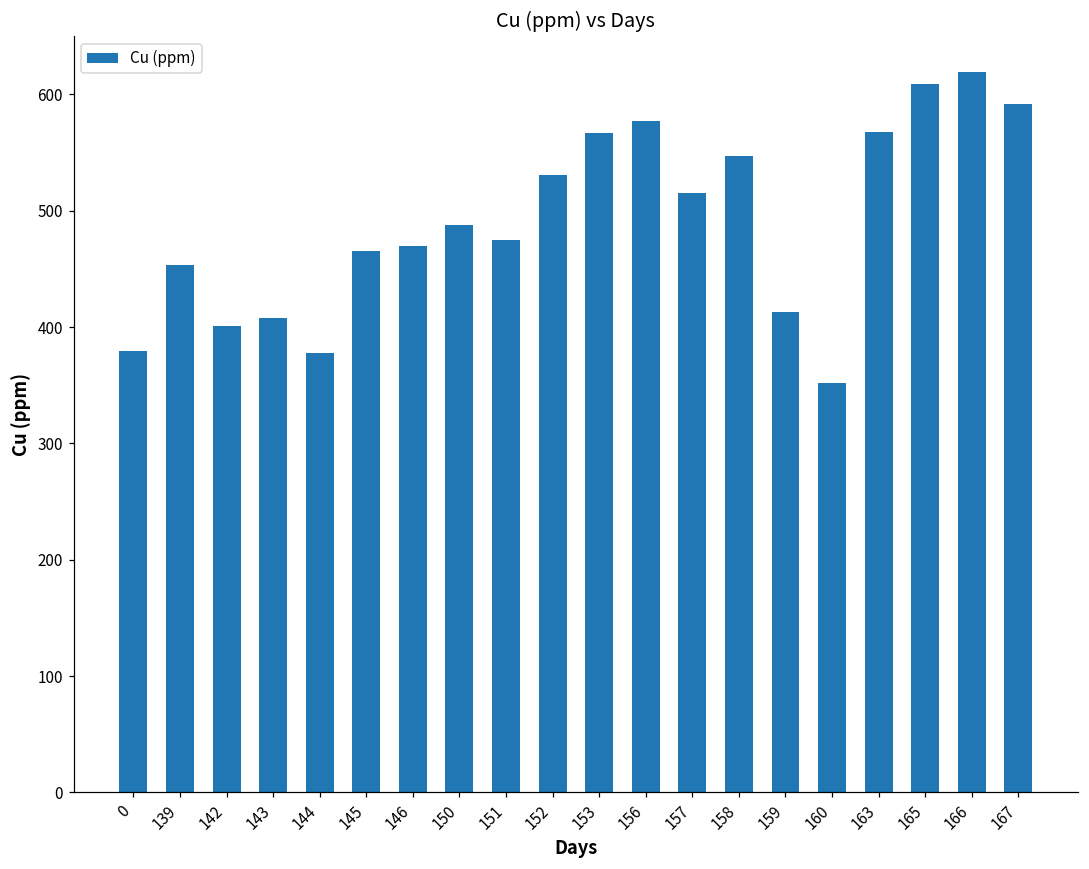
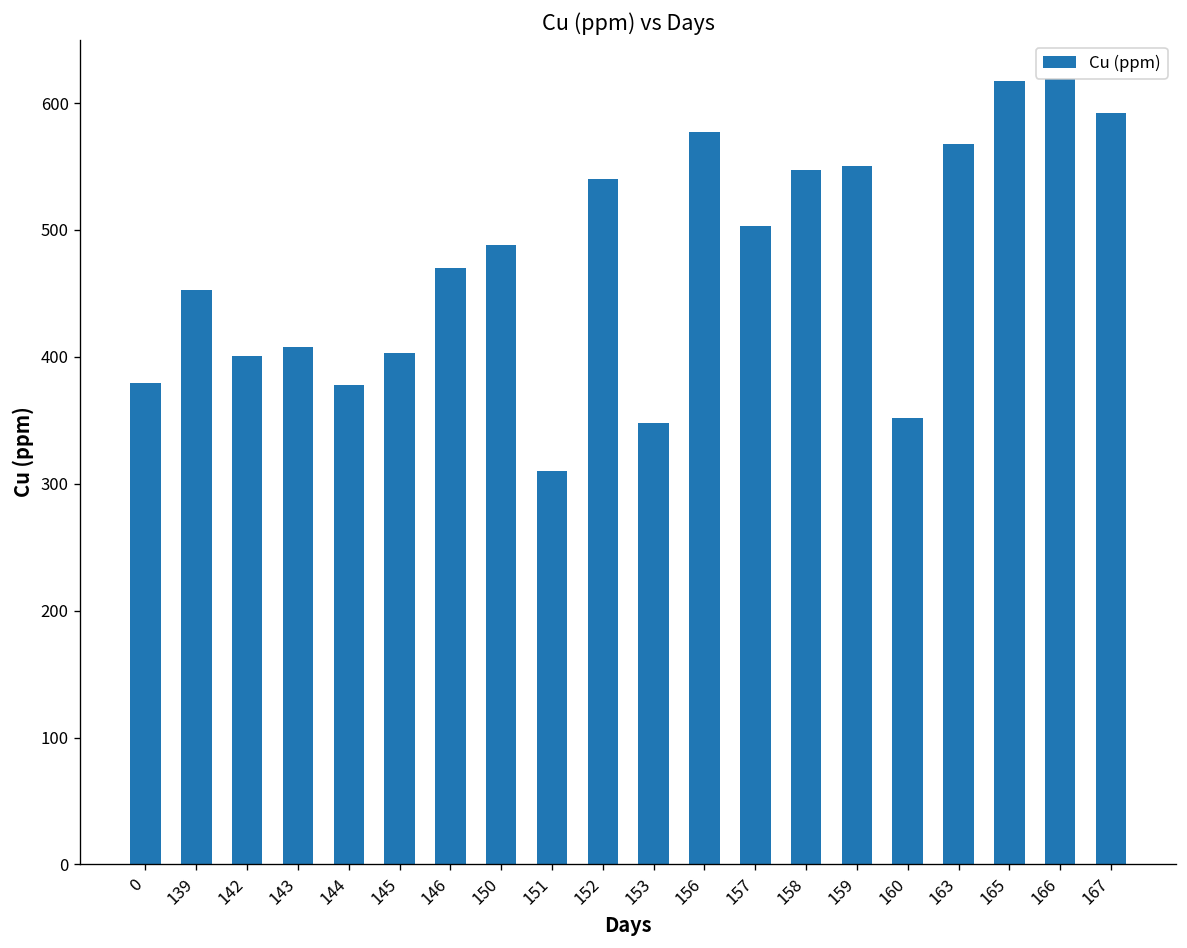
  {
    "0": 380,
    "139": 453,
    "142": 401,
    "143": 408,
    "144": 378,
-   "145": 465,
+   "145": 403,
    "146": 470,
    "150": 488,
-   "151": 475,
-   "152": 531,
-   "153": 567,
+   "151": 310,
+   "152": 540,
+   "153": 348,
    "156": 577,
-   "157": 515,
+   "157": 503,
    "158": 547,
-   "159": 413,
+   "159": 550,
    "160": 352,
    "163": 568,
-   "165": 609,
+   "165": 617,
    "166": 619,
    "167": 592
  }
